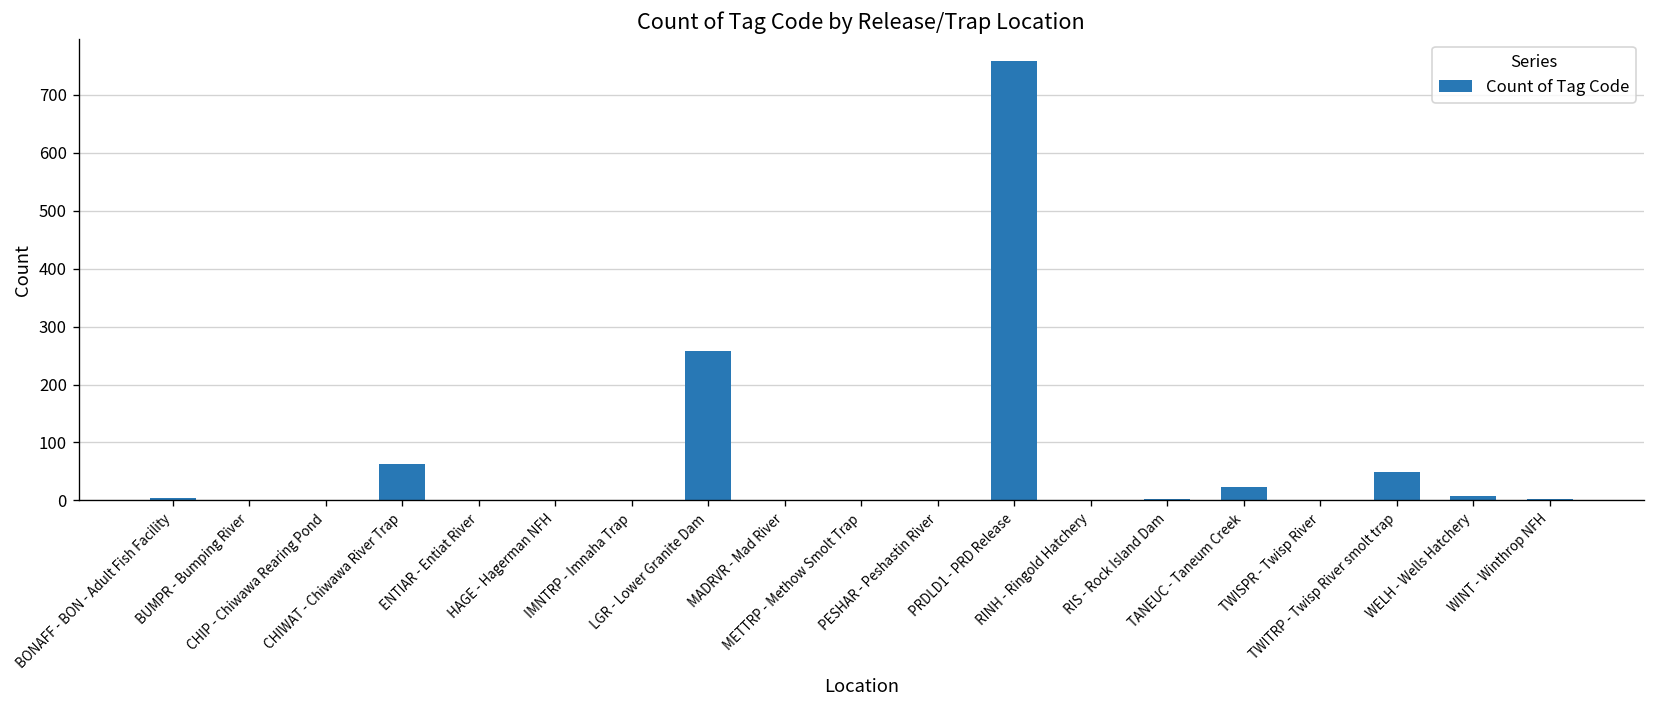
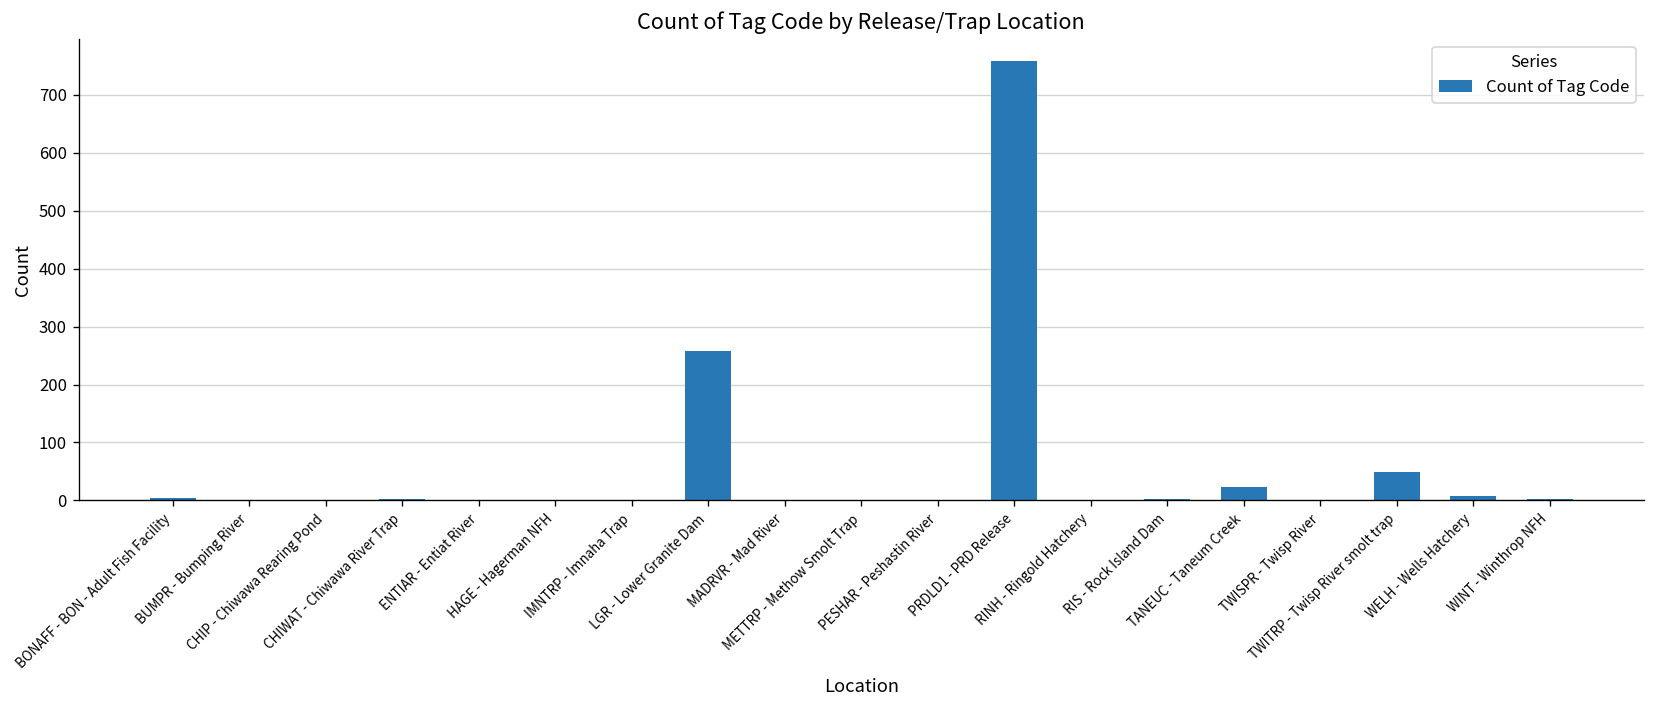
  {
-   "CHIWAT - Chiwawa River Trap": 60,
+   "CHIWAT - Chiwawa River Trap": 0,
    "LGR - Lower Granite Dam": 260,
    "PRDLD1 - PRD Release": 760,
    "TANEUC - Taneum Creek": 20,
    "TWITRP - Twisp River smolt trap": 50,
    "WELH - Wells Hatchery": 10
  }
